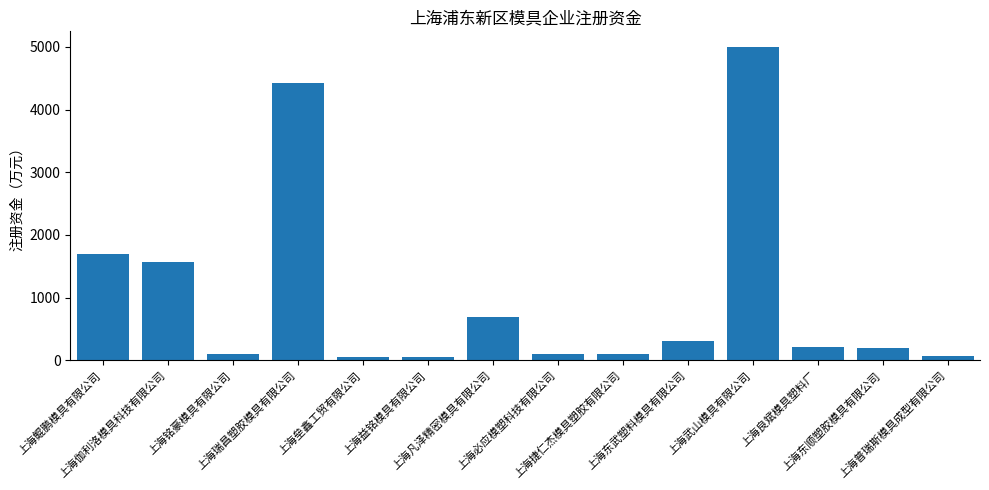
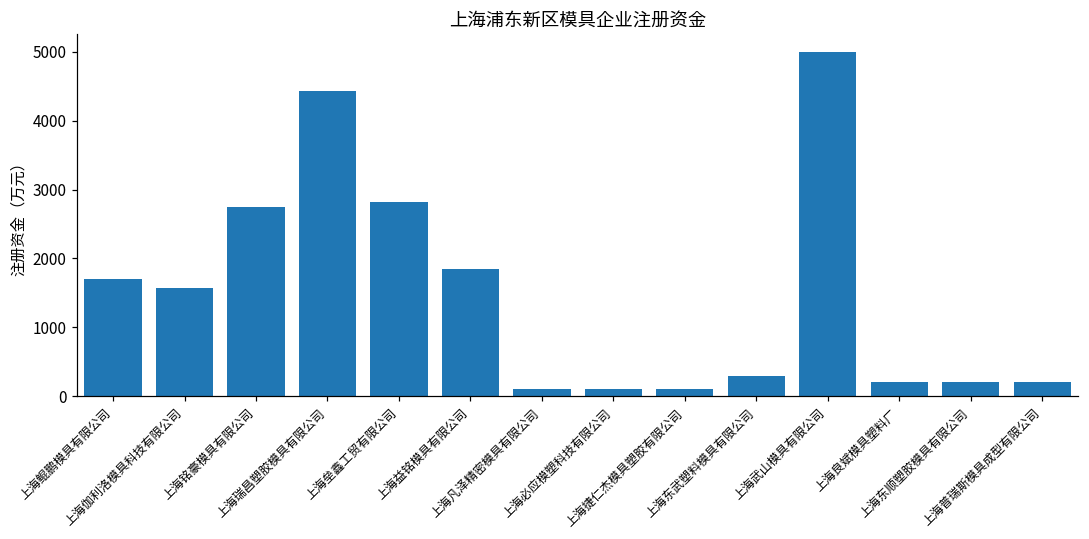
  {
    "上海鲲鹏模具有限公司": 1700,
    "上海伽利洛模具科技有限公司": 1600,
-   "上海铭豪模具有限公司": 100,
+   "上海铭豪模具有限公司": 2700,
    "上海瑞昌塑胶模具有限公司": 4400,
-   "上海垒鑫工贸有限公司": 100,
-   "上海益铭模具有限公司": 100,
-   "上海凡泽精密模具有限公司": 700,
+   "上海垒鑫工贸有限公司": 2800,
+   "上海益铭模具有限公司": 1800,
+   "上海凡泽精密模具有限公司": 100,
    "上海必应模塑科技有限公司": 100,
    "上海捷仁杰模具塑胶有限公司": 100,
    "上海东武塑料模具有限公司": 300,
    "上海武山模具有限公司": 5000,
    "上海良斌模具塑料厂": 200,
    "上海东顺塑胶模具有限公司": 200,
-   "上海普瑞斯模具成型有限公司": 100
+   "上海普瑞斯模具成型有限公司": 200
  }
